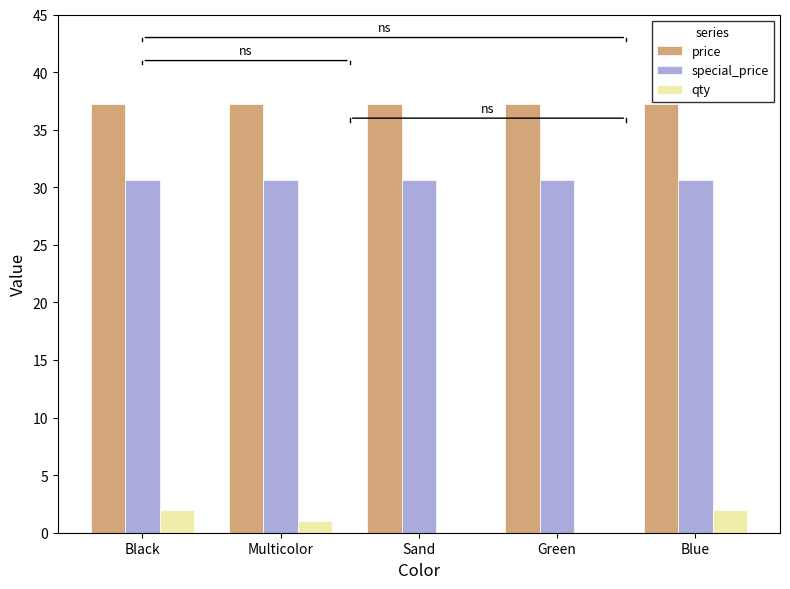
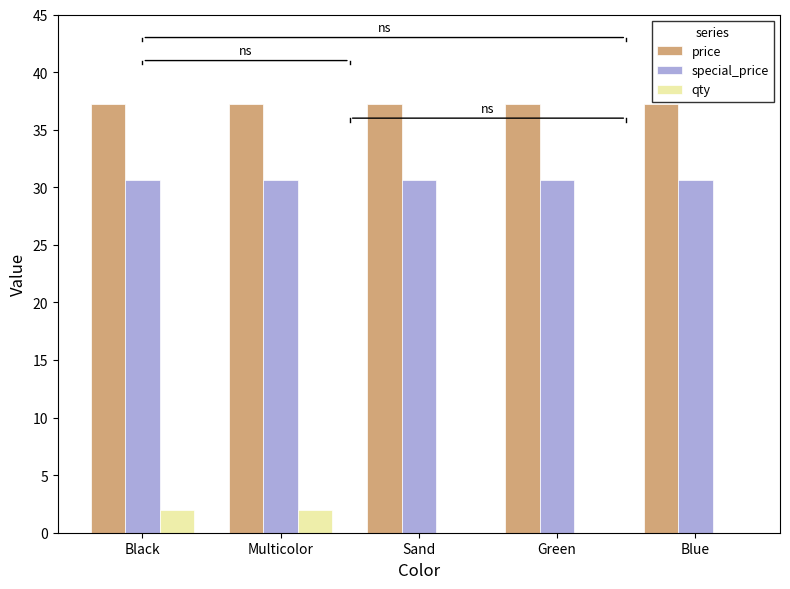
  {
    "price": {
      "Black": 37.3,
      "Multicolor": 37.3,
      "Sand": 37.3,
      "Green": 37.3,
      "Blue": 37.3
    },
    "special_price": {
      "Black": 30.7,
      "Multicolor": 30.7,
      "Sand": 30.7,
      "Green": 30.7,
      "Blue": 30.7
    },
    "qty": {
      "Black": 2,
-     "Multicolor": 1,
+     "Multicolor": 2,
      "Sand": 0,
      "Green": 0,
-     "Blue": 2
+     "Blue": 0
    }
  }
